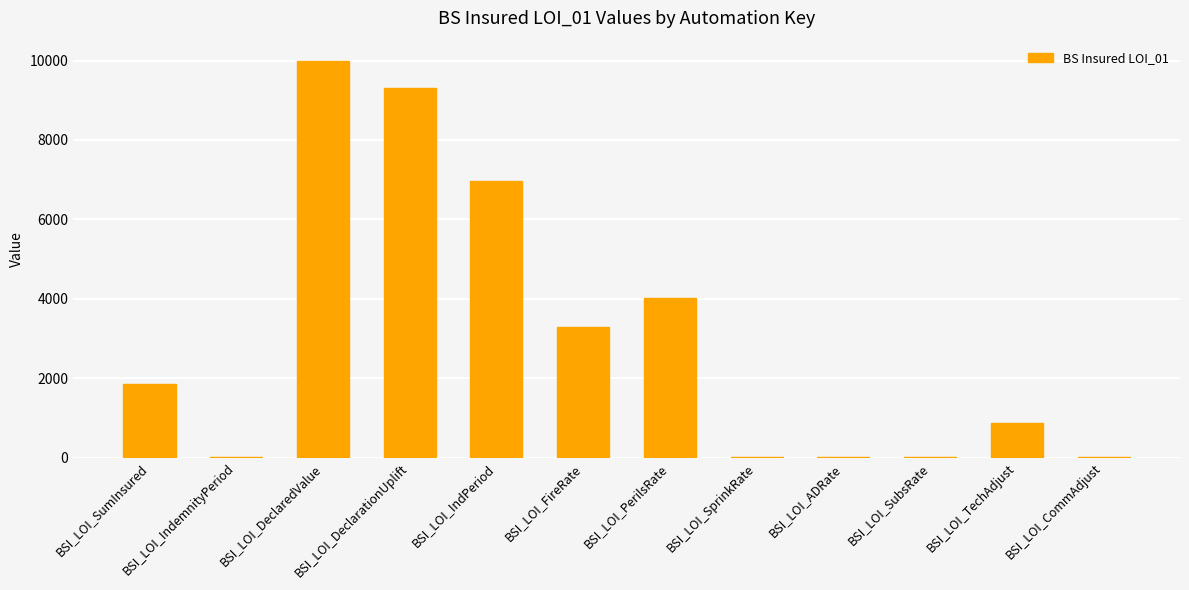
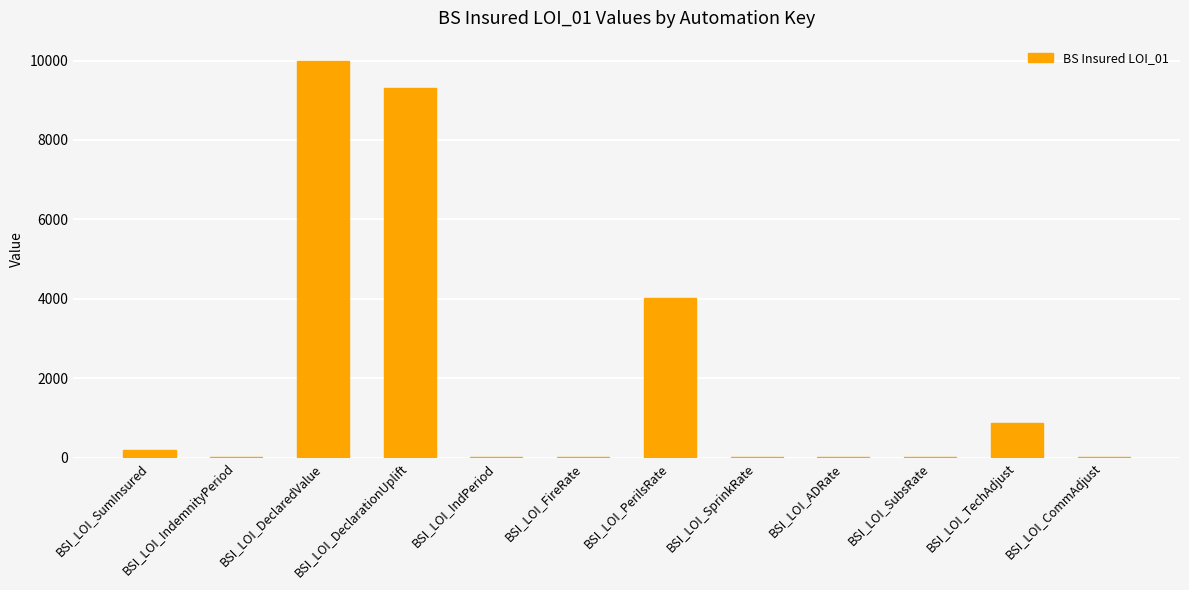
  {
-   "BSI_LOI_SumInsured": 1800,
+   "BSI_LOI_SumInsured": 200,
    "BSI_LOI_DeclaredValue": 10000,
    "BSI_LOI_DeclarationUplift": 9300,
-   "BSI_LOI_IndPeriod": 7000,
-   "BSI_LOI_FireRate": 3300,
+   "BSI_LOI_IndPeriod": 0,
+   "BSI_LOI_FireRate": 0,
    "BSI_LOI_PerilsRate": 4000,
    "BSI_LOI_TechAdjust": 900
  }
